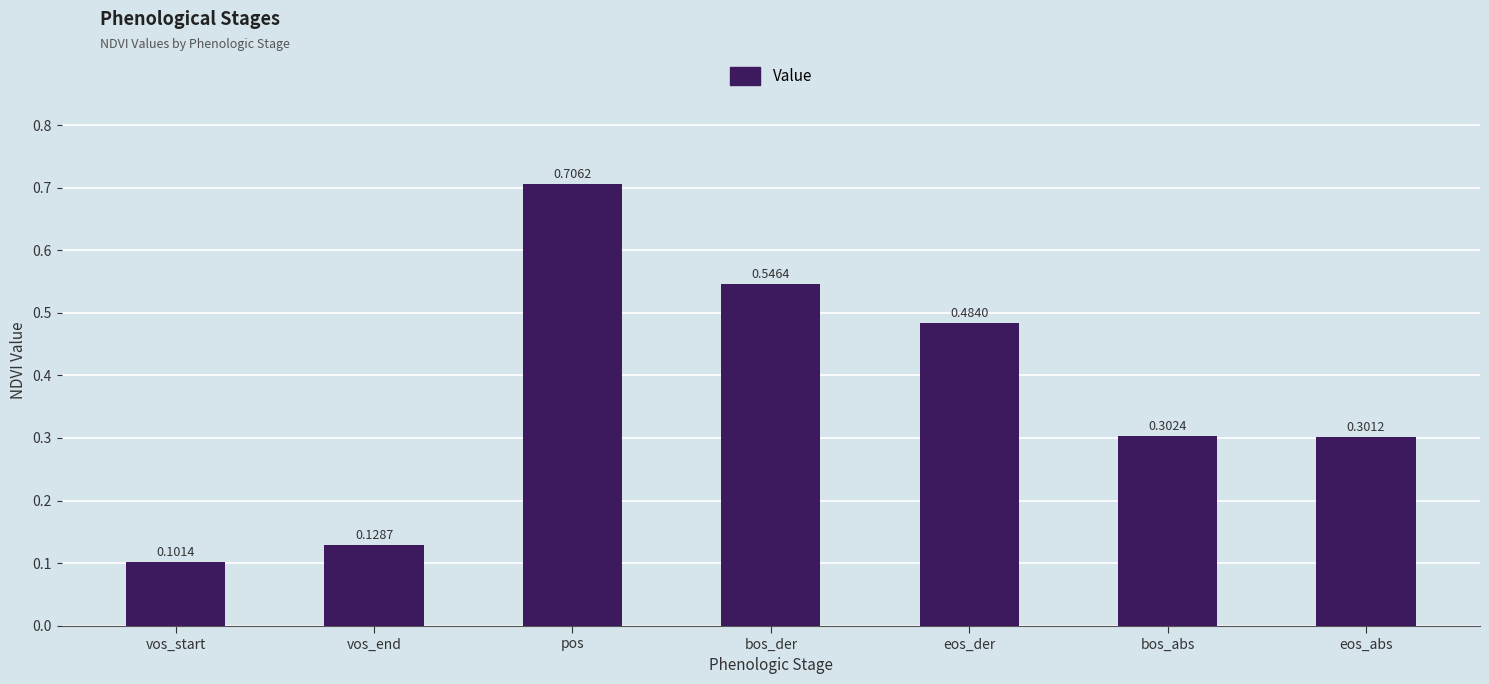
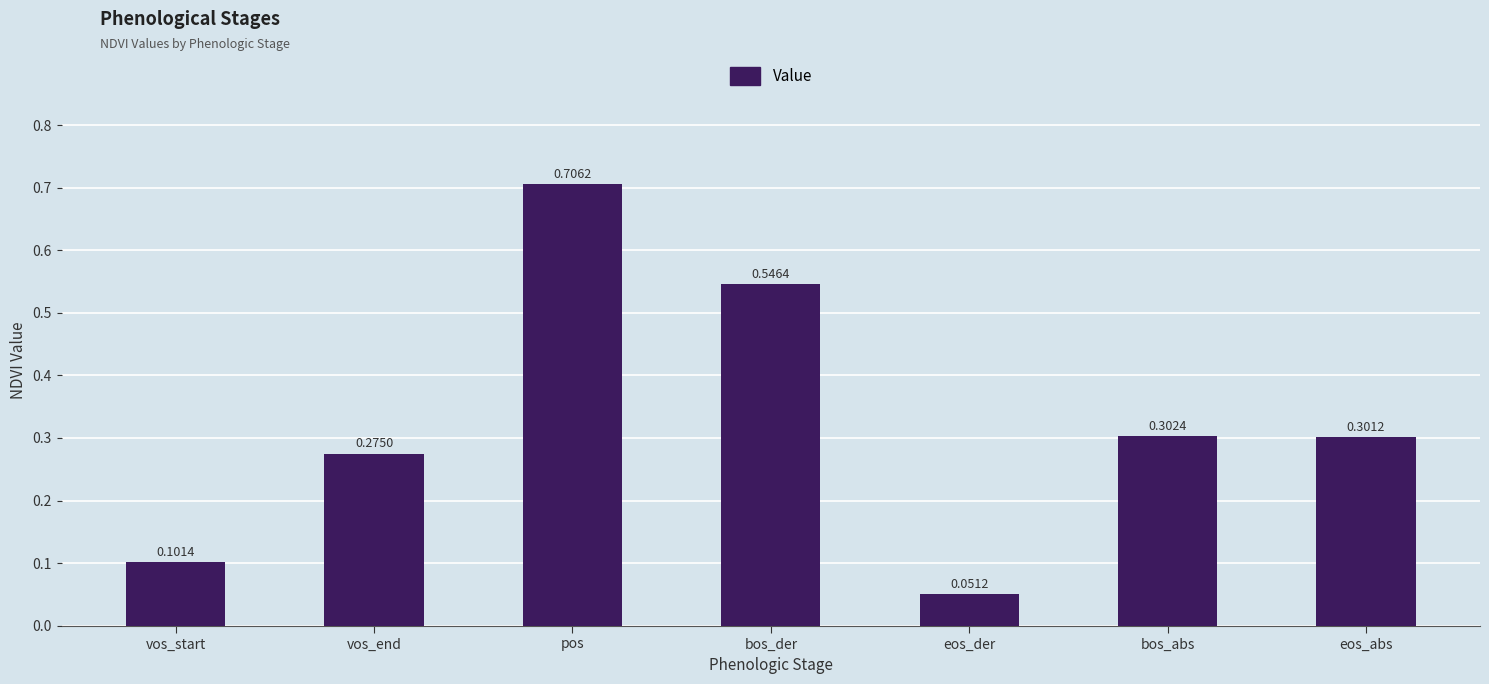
  {
    "vos_start": 0.1014,
-   "vos_end": 0.1287,
+   "vos_end": 0.2750,
    "pos": 0.7062,
    "bos_der": 0.5464,
-   "eos_der": 0.4840,
+   "eos_der": 0.0512,
    "bos_abs": 0.3024,
    "eos_abs": 0.3012
  }
